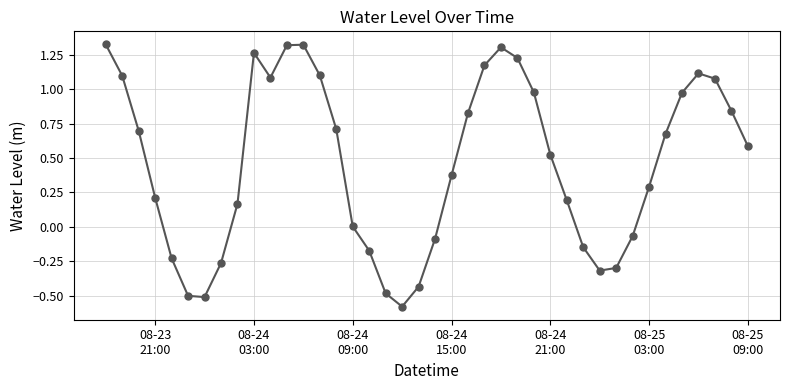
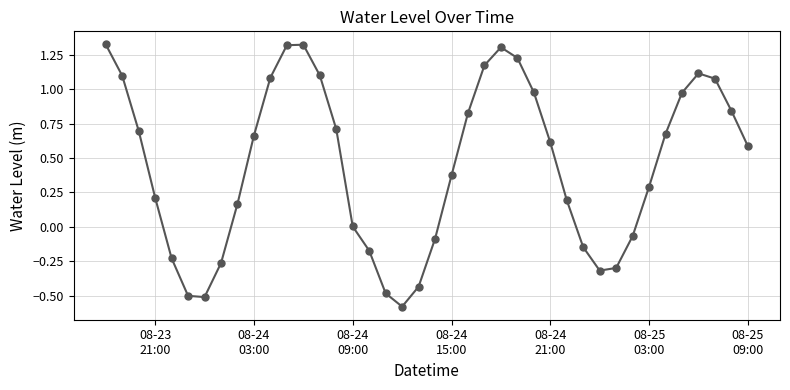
  {
    "08-23 21:00": 0.21,
-   "08-24 03:00": 1.26,
+   "08-24 03:00": 0.66,
    "08-24 09:00": 0.00,
    "08-24 15:00": 0.37,
-   "08-24 21:00": 0.52,
+   "08-24 21:00": 0.61,
    "08-25 03:00": 0.29,
    "08-25 09:00": 0.59
  }
